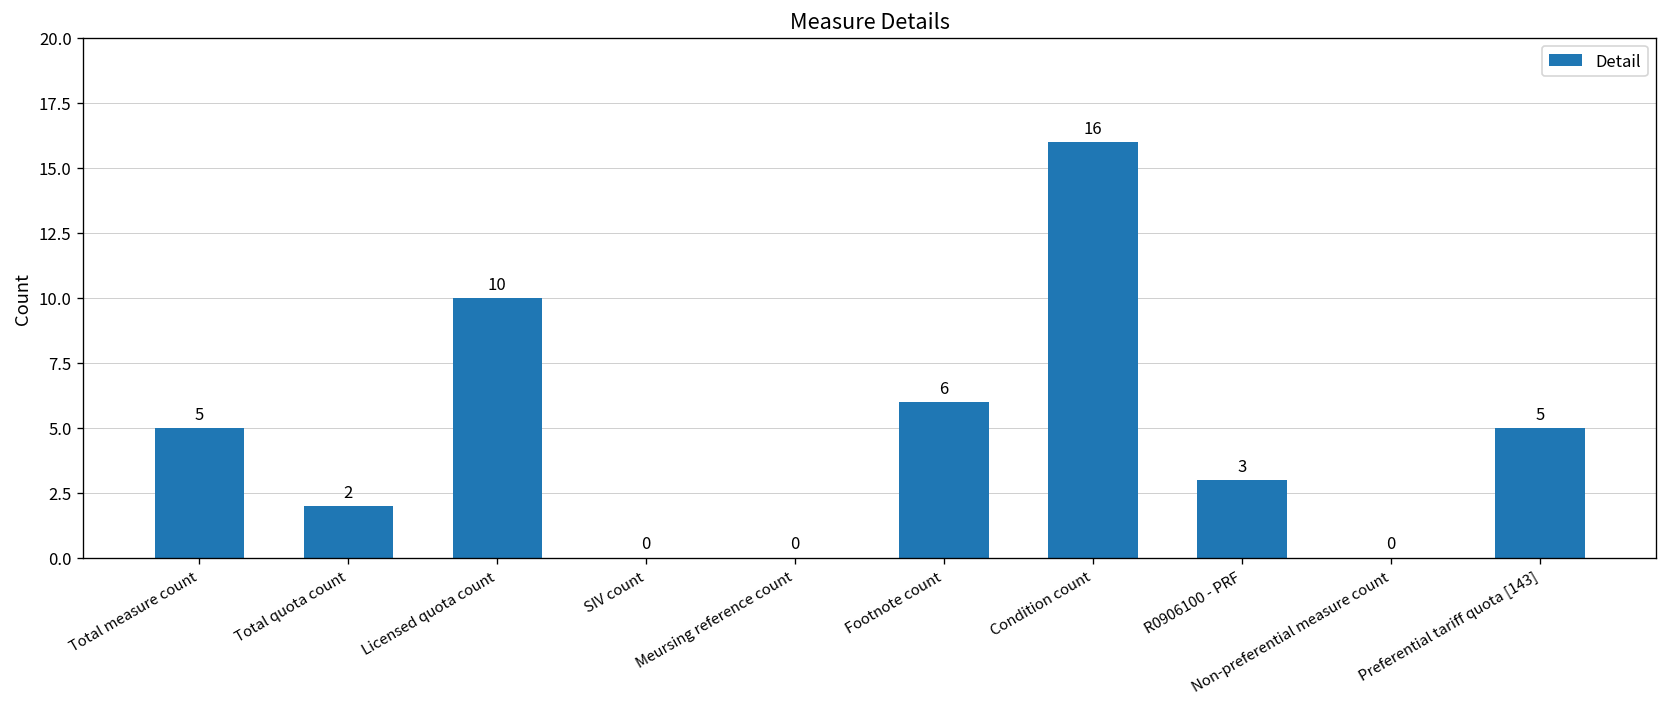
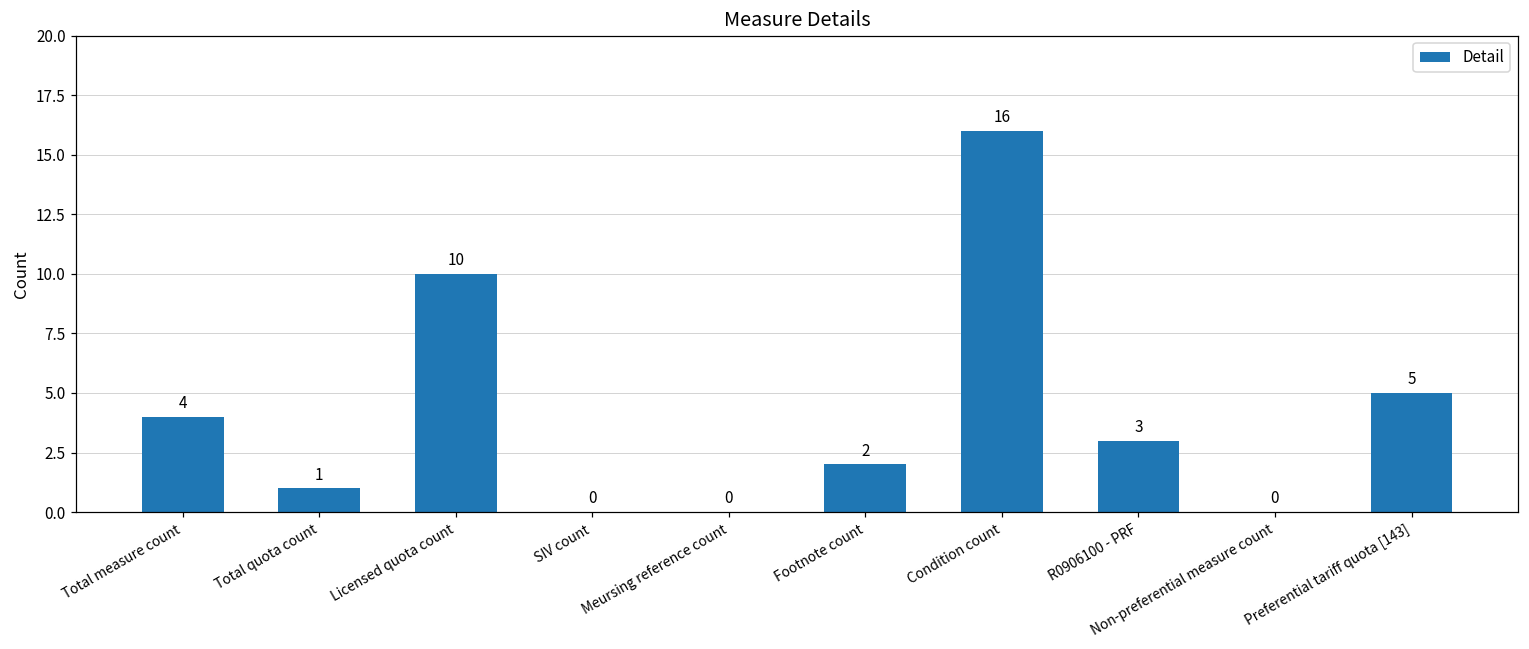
  {
-   "Total measure count": 5,
-   "Total quota count": 2,
+   "Total measure count": 4,
+   "Total quota count": 1,
    "Licensed quota count": 10,
    "SIV count": 0,
    "Meursing reference count": 0,
-   "Footnote count": 6,
+   "Footnote count": 2,
    "Condition count": 16,
    "R0906100 - PRF": 3,
    "Non-preferential measure count": 0,
    "Preferential tariff quota [143]": 5
  }
